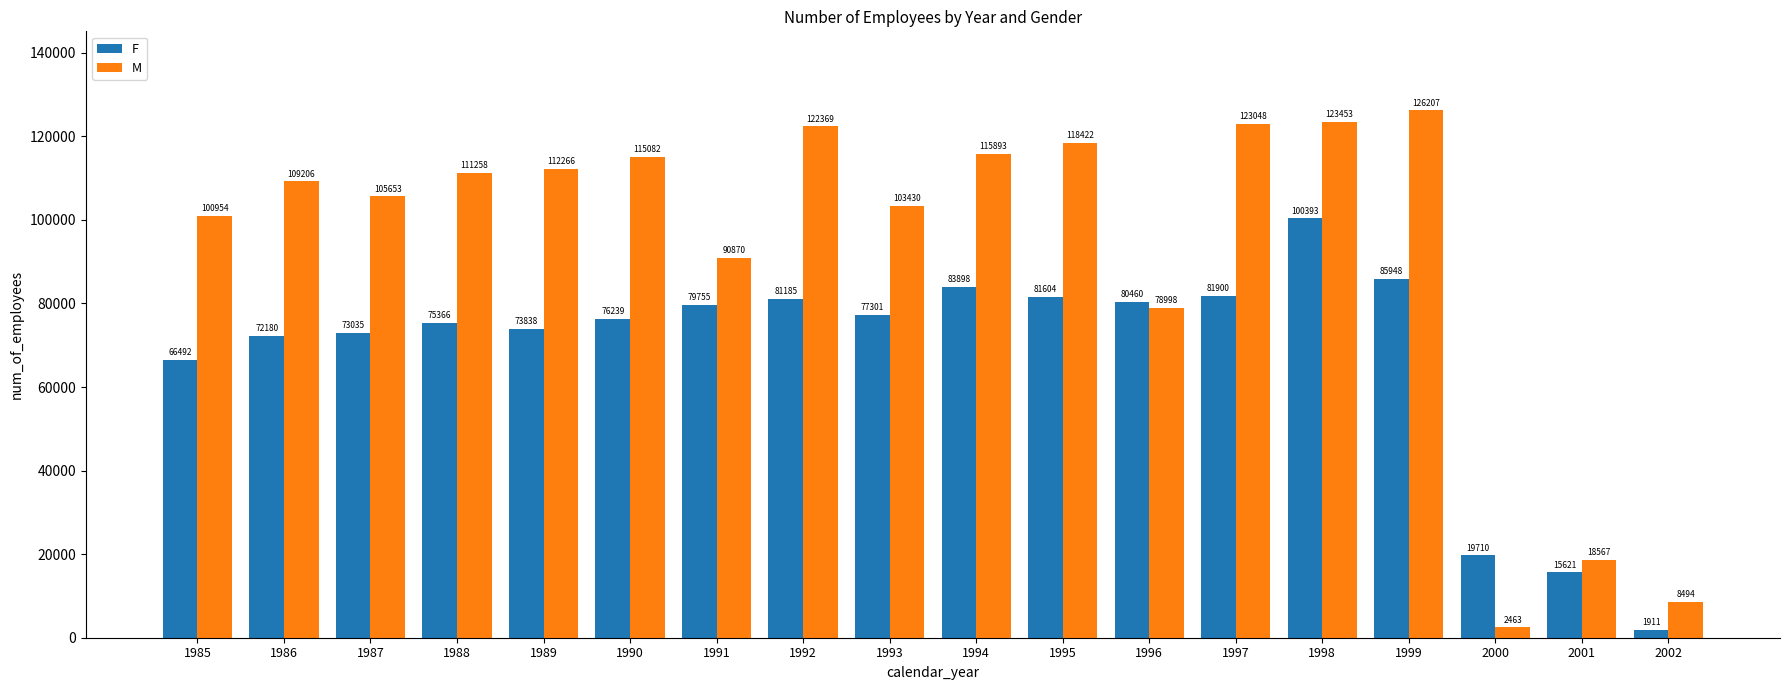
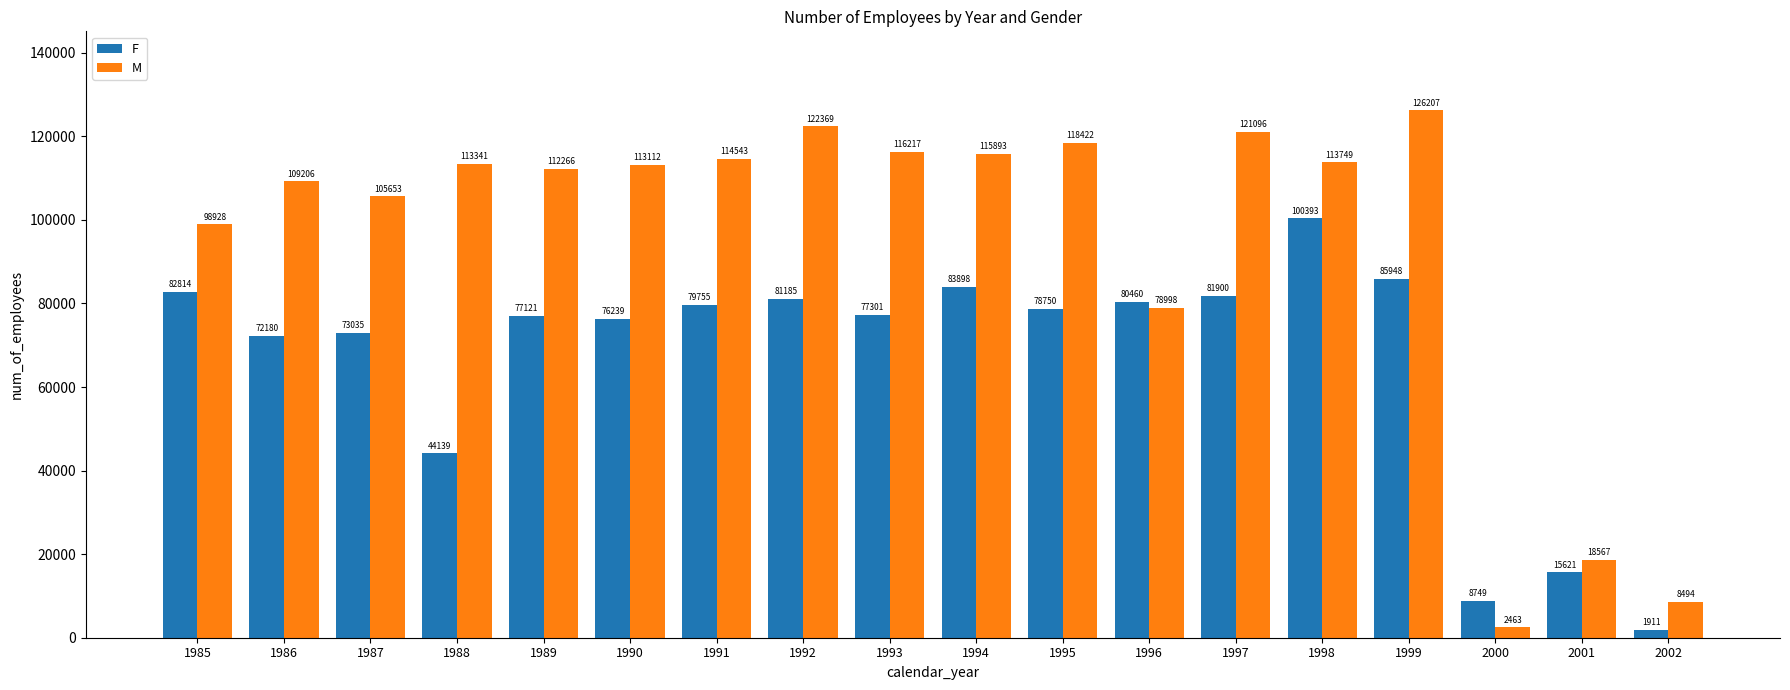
  {
    "F": {
-     "1985": 66492,
+     "1985": 82814,
      "1986": 72180,
      "1987": 73035,
-     "1988": 75366,
-     "1989": 73838,
+     "1988": 44139,
+     "1989": 77121,
      "1990": 76239,
      "1991": 79755,
      "1992": 81185,
      "1993": 77301,
      "1994": 83898,
-     "1995": 81604,
+     "1995": 78750,
      "1996": 80460,
      "1997": 81900,
      "1998": 100393,
      "1999": 85948,
-     "2000": 19710,
+     "2000": 8749,
      "2001": 15621,
      "2002": 1911
    },
    "M": {
-     "1985": 100954,
+     "1985": 98928,
      "1986": 109206,
      "1987": 105653,
-     "1988": 111258,
+     "1988": 113341,
      "1989": 112266,
-     "1990": 115082,
-     "1991": 90870,
+     "1990": 113112,
+     "1991": 114543,
      "1992": 122369,
-     "1993": 103430,
+     "1993": 116217,
      "1994": 115893,
      "1995": 118422,
      "1996": 78998,
-     "1997": 123048,
-     "1998": 123453,
+     "1997": 121096,
+     "1998": 113749,
      "1999": 126207,
      "2000": 2463,
      "2001": 18567,
      "2002": 8494
    }
  }
